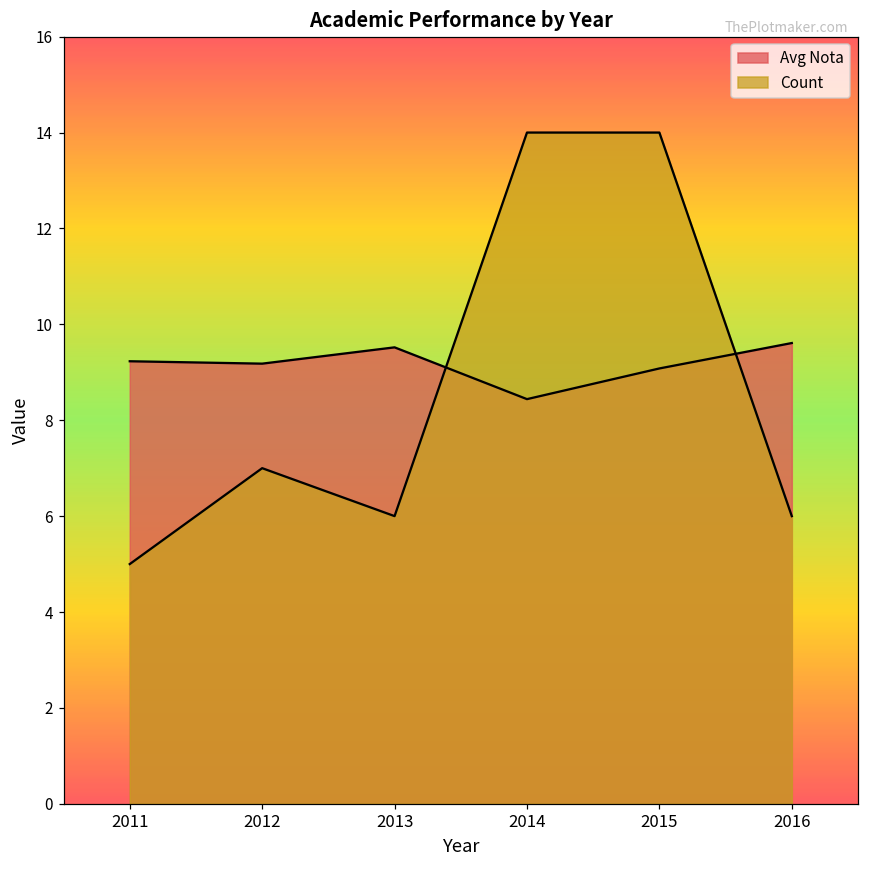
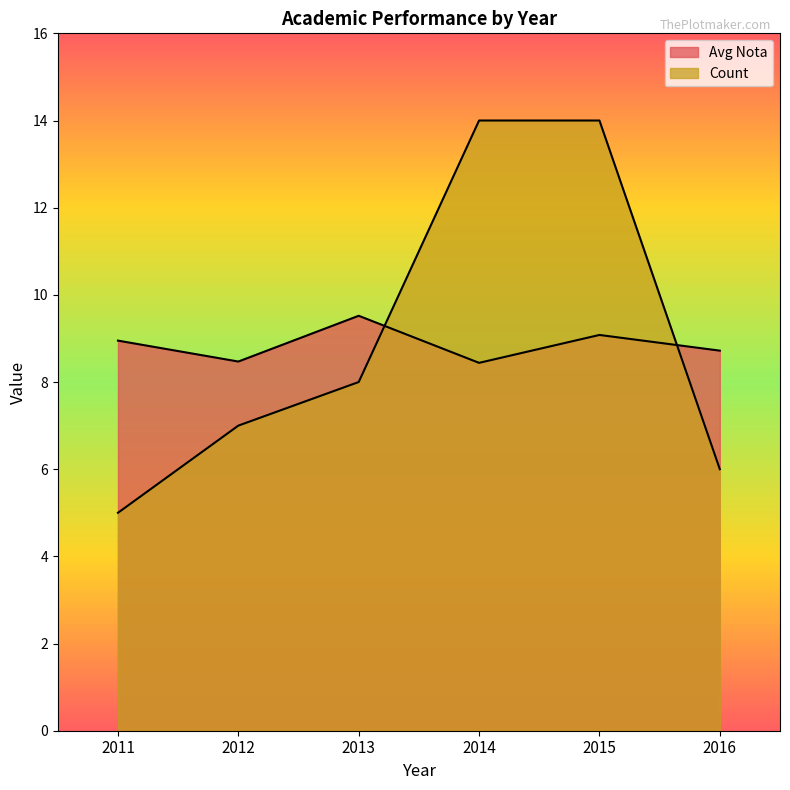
  {
    "Avg Nota": {
-     "2011": 9.2,
-     "2012": 9.2,
+     "2011": 9.0,
+     "2012": 8.5,
      "2013": 9.5,
      "2014": 8.4,
      "2015": 9.1,
-     "2016": 9.6
+     "2016": 8.7
    },
    "Count": {
      "2011": 5,
      "2012": 7,
-     "2013": 6,
+     "2013": 8,
      "2014": 14,
      "2015": 14,
      "2016": 6
    }
  }
